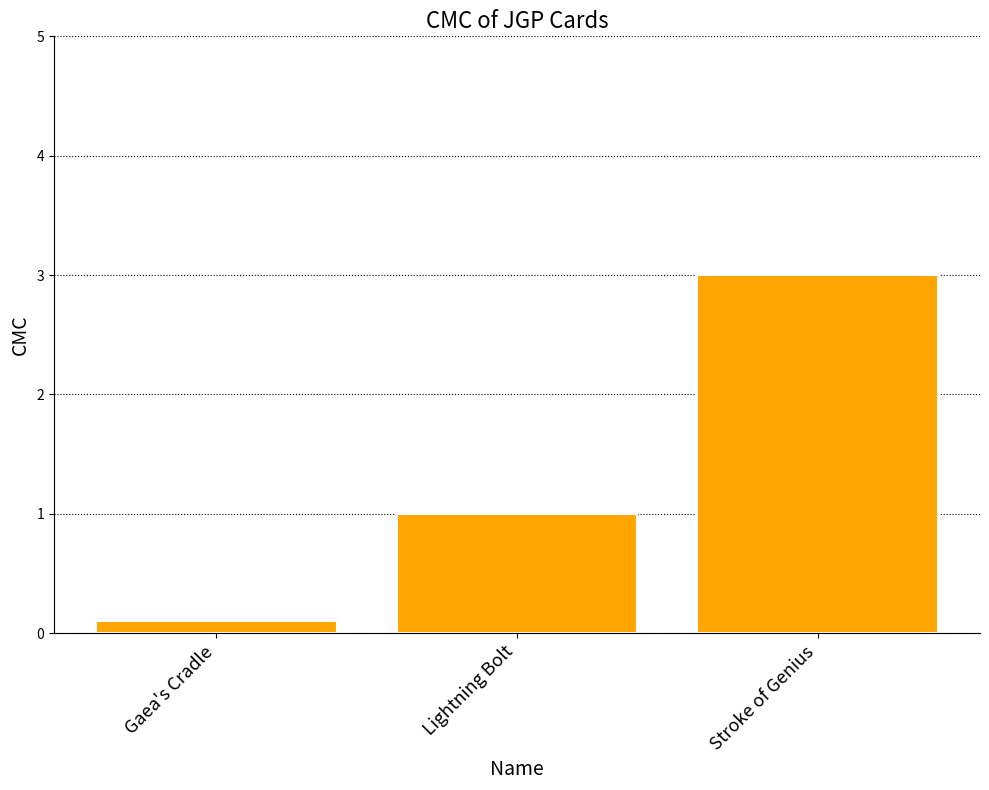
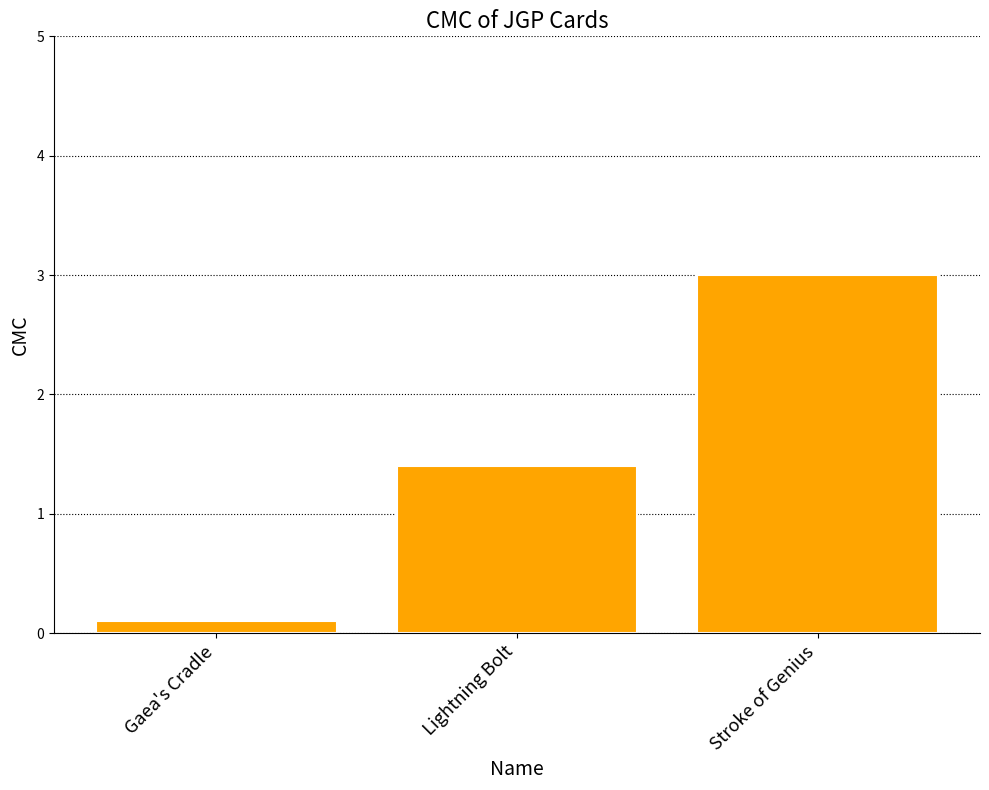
  {
    "Gaea's Cradle": 0.1,
-   "Lightning Bolt": 1.0,
+   "Lightning Bolt": 1.4,
    "Stroke of Genius": 3.0
  }
